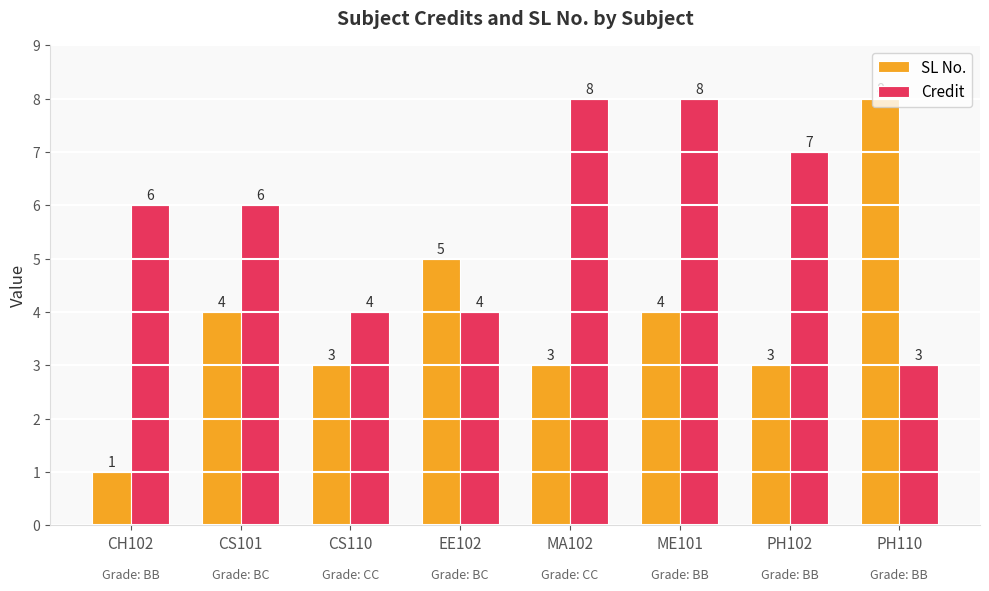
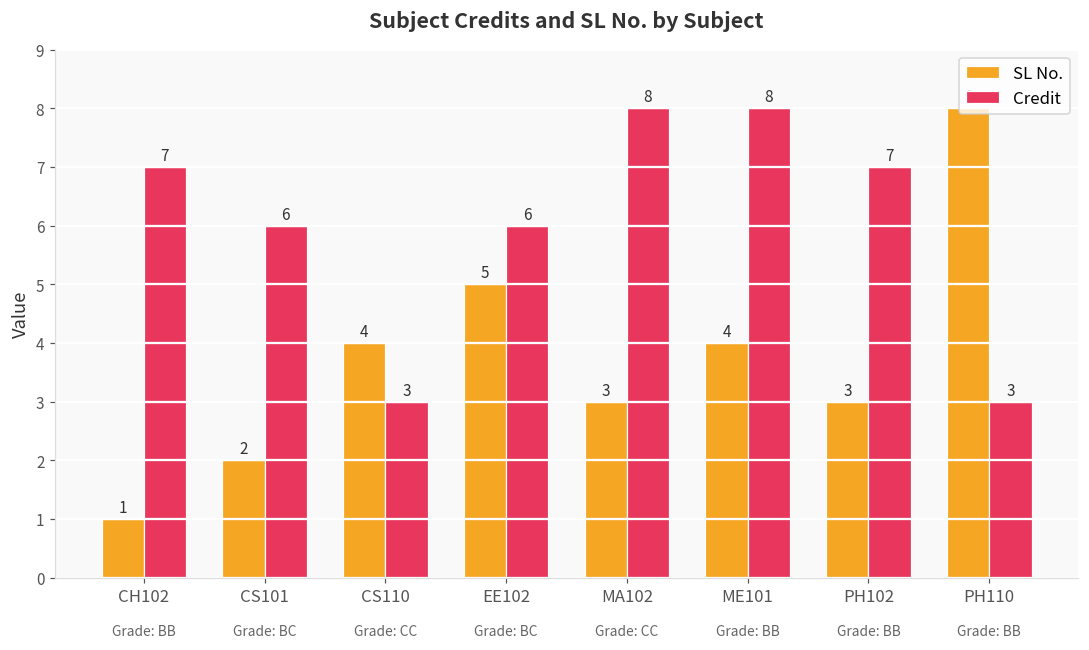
  {
    "SL No.": {
      "CH102": 1,
-     "CS101": 4,
-     "CS110": 3,
+     "CS101": 2,
+     "CS110": 4,
      "EE102": 5,
      "MA102": 3,
      "ME101": 4,
      "PH102": 3
    },
    "Credit": {
-     "CH102": 6,
+     "CH102": 7,
      "CS101": 6,
-     "CS110": 4,
-     "EE102": 4,
+     "CS110": 3,
+     "EE102": 6,
      "MA102": 8,
      "ME101": 8,
      "PH102": 7,
      "PH110": 3
    }
  }
